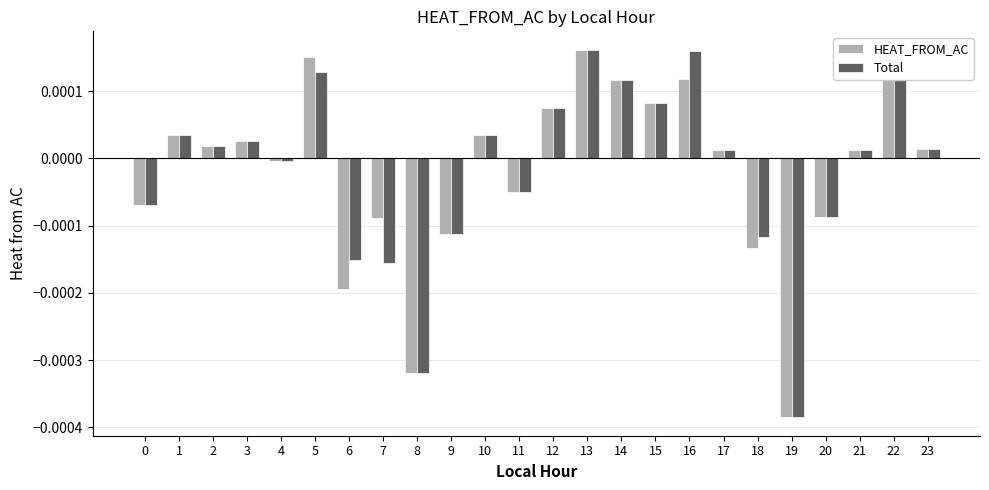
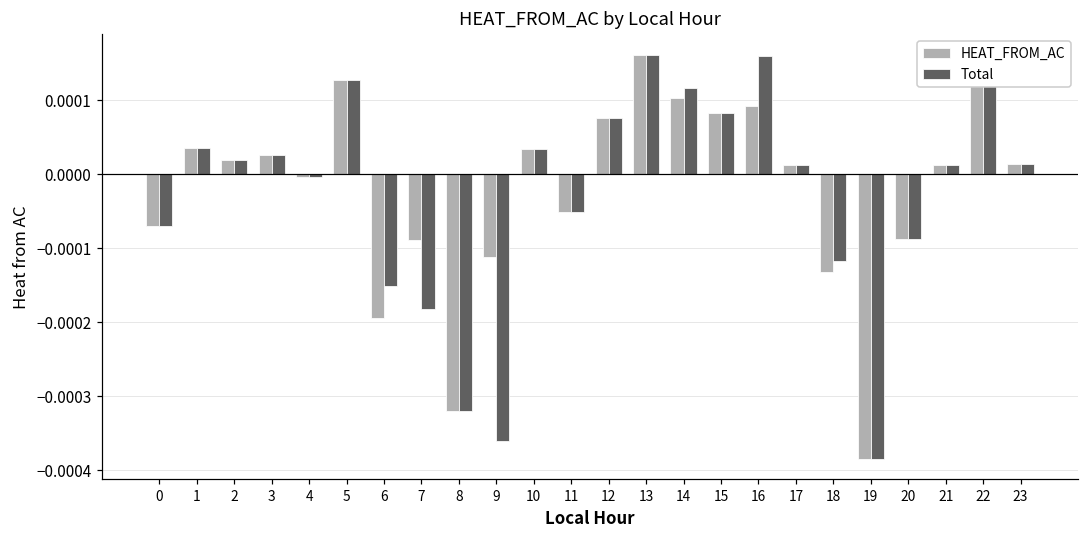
  {
    "HEAT_FROM_AC": {
      "0": -0.00007,
      "1": 0.00004,
      "2": 0.00002,
      "3": 0.00003,
-     "5": 0.00015,
+     "5": 0.00013,
      "6": -0.00019,
      "7": -0.00009,
      "8": -0.00032,
      "9": -0.00011,
      "10": 0.00003,
      "11": -0.00005,
      "12": 0.00008,
      "13": 0.00016,
-     "14": 0.00012,
+     "14": 0.00010,
      "15": 0.00008,
-     "16": 0.00012,
+     "16": 0.00009,
      "17": 0.00001,
      "18": -0.00013,
      "19": -0.00039,
      "20": -0.00009,
      "21": 0.00001,
      "23": 0.00001
    },
    "Total": {
      "0": -0.00007,
      "1": 0.00004,
      "2": 0.00002,
      "3": 0.00003,
      "5": 0.00013,
      "6": -0.00015,
-     "7": -0.00016,
+     "7": -0.00018,
      "8": -0.00032,
-     "9": -0.00011,
+     "9": -0.00036,
      "10": 0.00003,
      "11": -0.00005,
      "12": 0.00008,
      "13": 0.00016,
      "14": 0.00012,
      "15": 0.00008,
      "16": 0.00016,
      "17": 0.00001,
      "18": -0.00012,
      "19": -0.00039,
      "20": -0.00009,
      "21": 0.00001,
      "23": 0.00001
    }
  }
